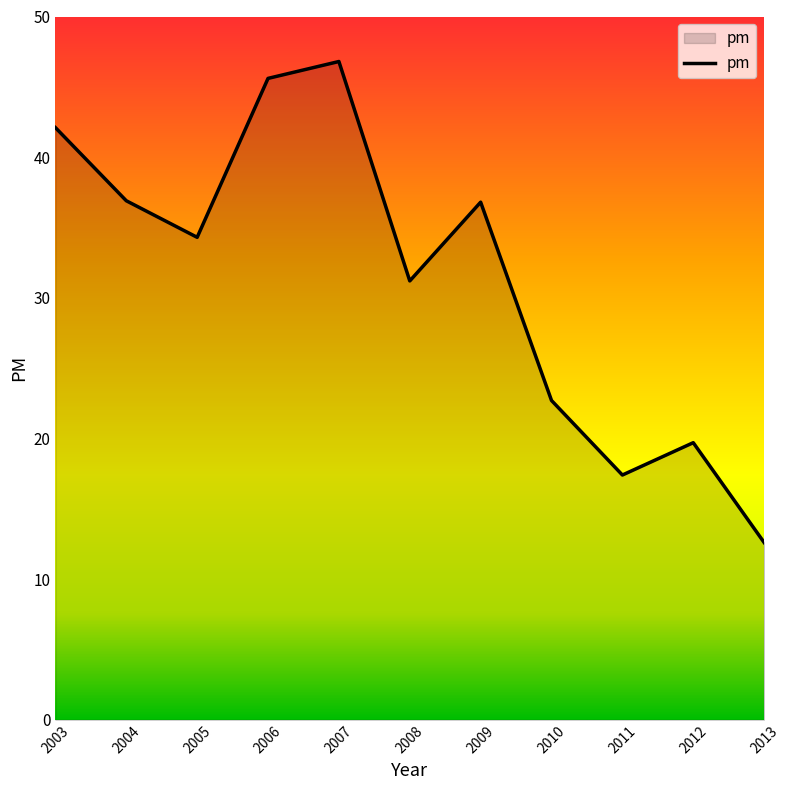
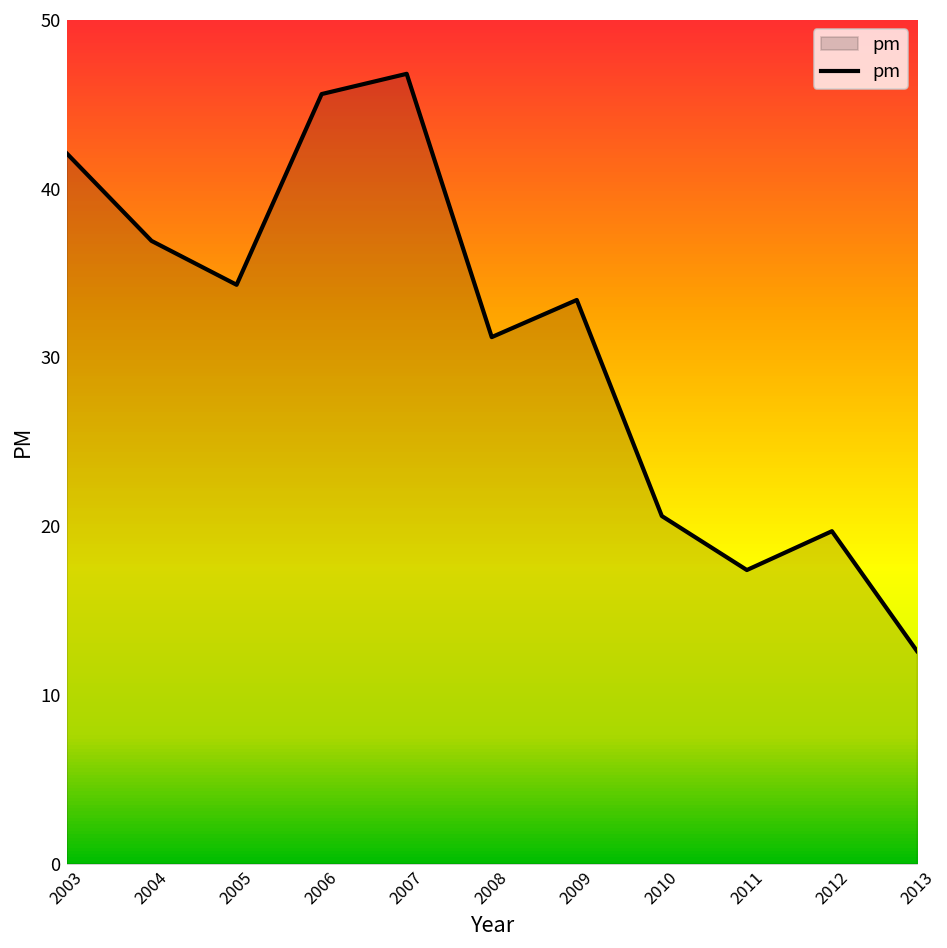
  {
    "2003": 42.1,
    "2004": 36.9,
    "2005": 34.3,
    "2006": 45.6,
    "2007": 46.8,
    "2008": 31.2,
-   "2009": 36.8,
-   "2010": 22.7,
+   "2009": 33.4,
+   "2010": 20.6,
    "2011": 17.4,
    "2012": 19.7,
    "2013": 12.6
  }
